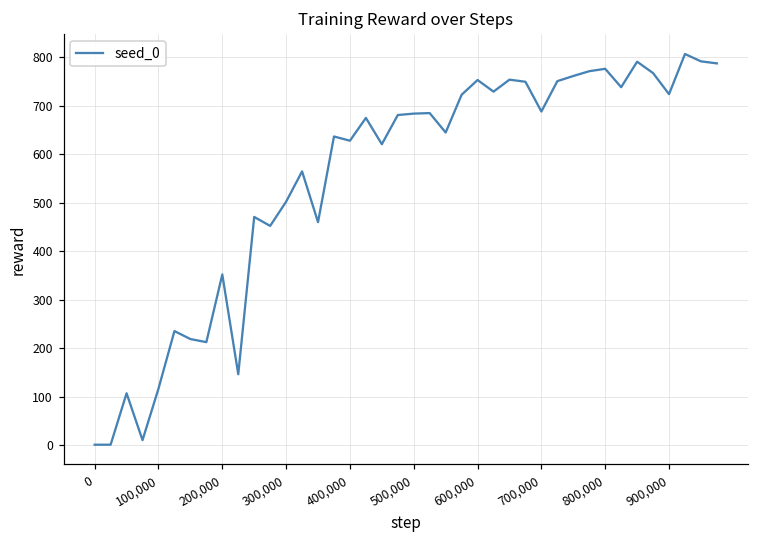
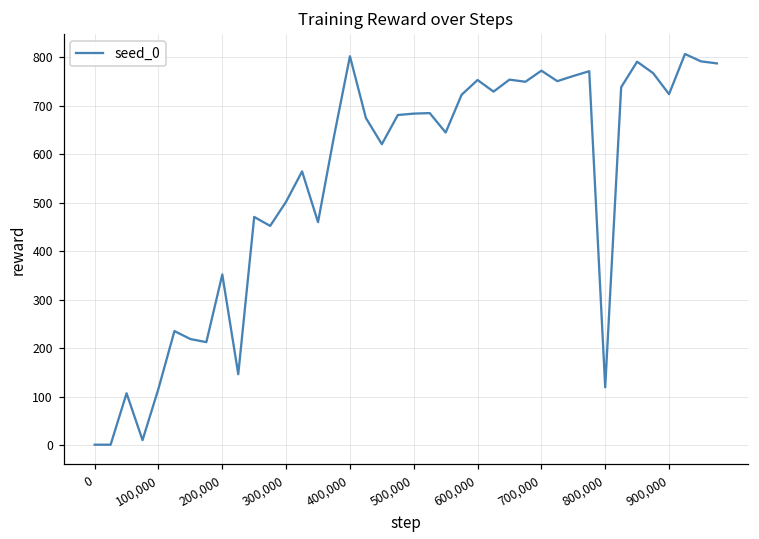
  {
    "0": 0,
    "100,000": 120,
    "200,000": 350,
    "300,000": 500,
-   "400,000": 630,
+   "400,000": 800,
    "500,000": 680,
    "600,000": 750,
-   "700,000": 690,
-   "800,000": 780,
+   "700,000": 770,
+   "800,000": 120,
    "900,000": 720
  }
